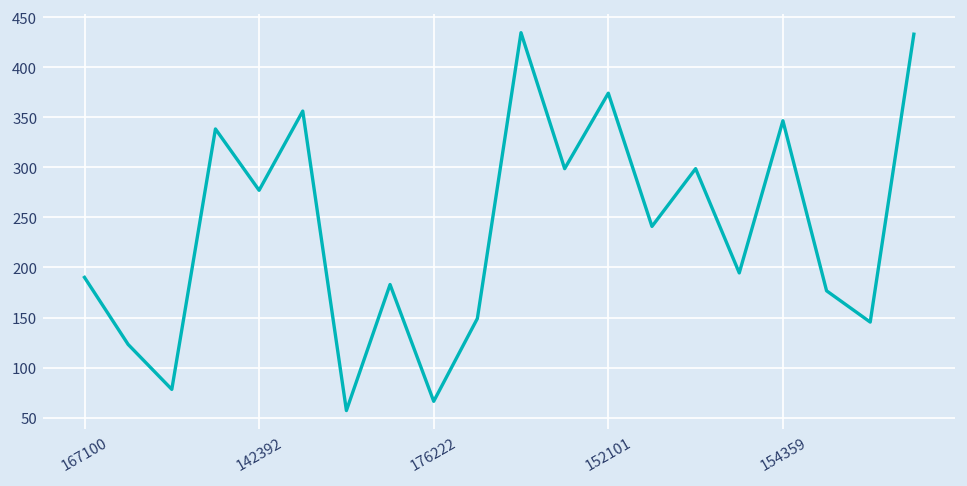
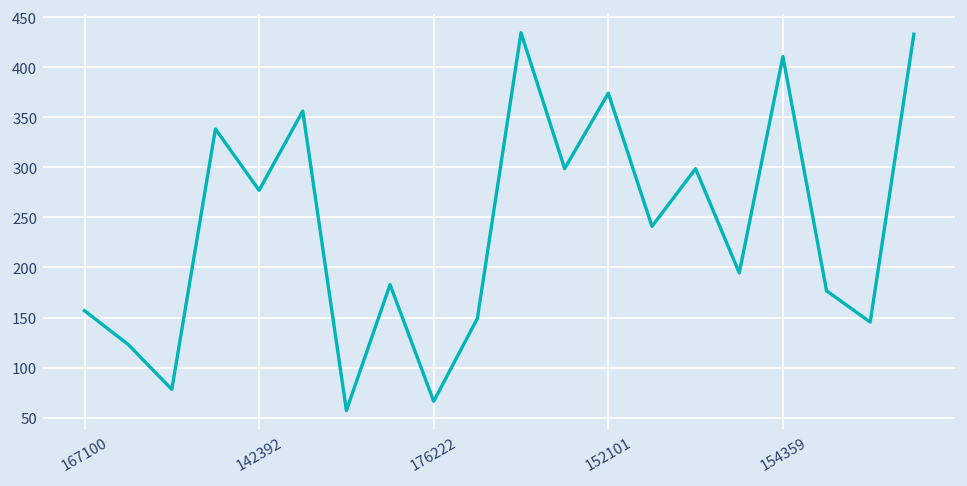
  {
-   "167100": 190,
+   "167100": 160,
    "142392": 280,
    "176222": 70,
    "152101": 370,
-   "154359": 350
+   "154359": 410
  }
